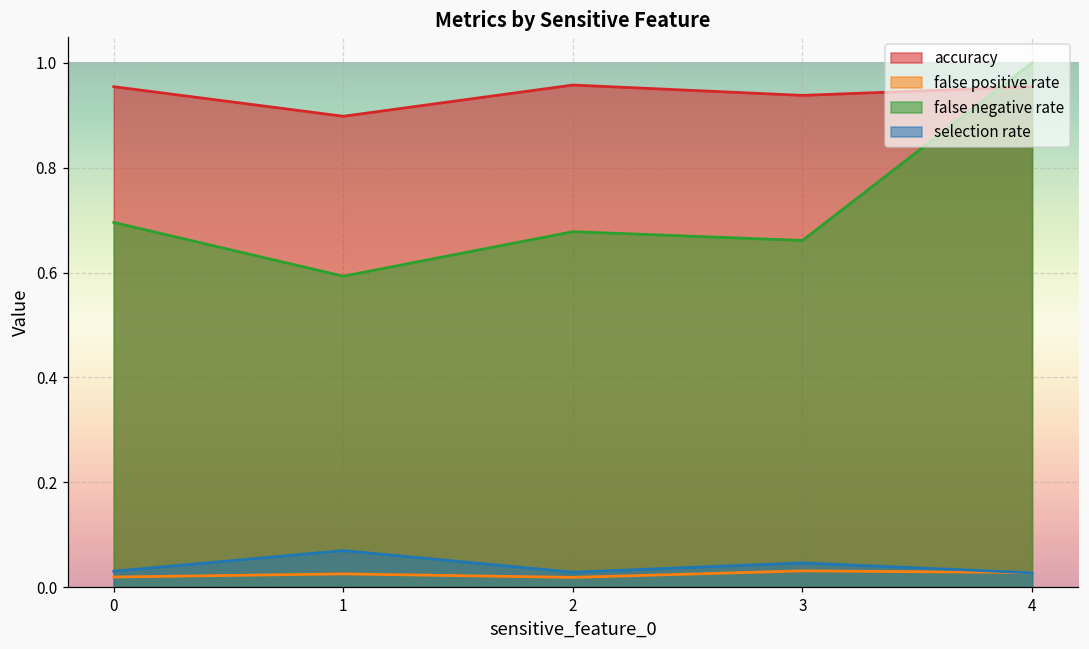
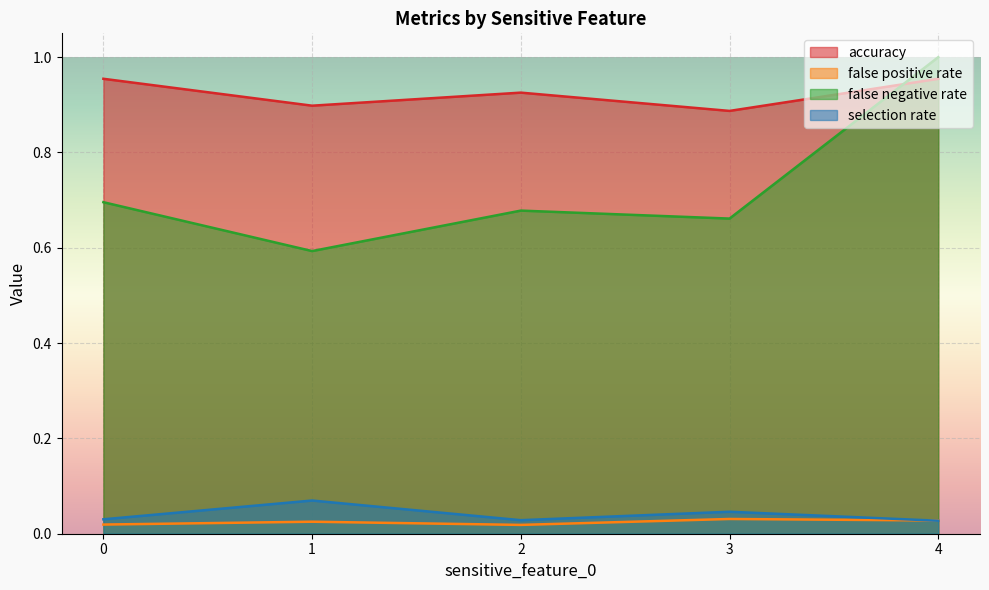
  {
    "accuracy": {
      "0": 0.95,
      "1": 0.90,
-     "2": 0.96,
-     "3": 0.94
+     "2": 0.93,
+     "3": 0.89
    },
    "false positive rate": {
      "0": 0.02,
      "1": 0.03,
      "2": 0.02,
      "3": 0.03
    },
    "false negative rate": {
      "0": 0.70,
      "1": 0.59,
      "2": 0.68,
      "3": 0.66
    },
    "selection rate": {
      "0": 0.03,
      "1": 0.07,
      "2": 0.03,
      "3": 0.05
    }
  }
